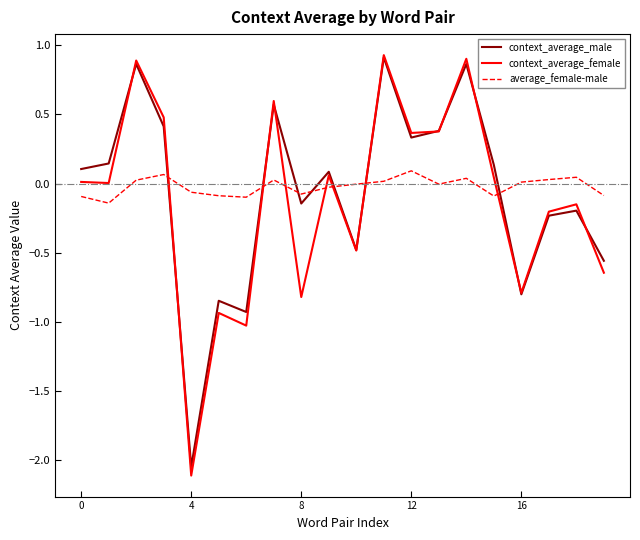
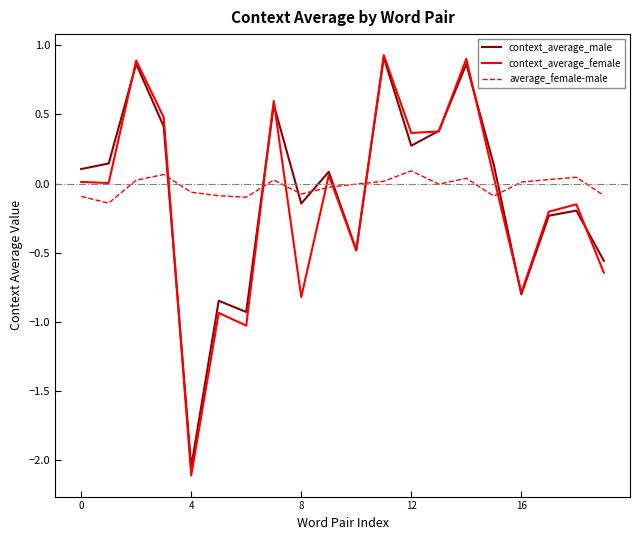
  {
    "context_average_male": {
      "0": 0.11,
      "4": -2.05,
      "8": -0.14,
-     "12": 0.33
+     "12": 0.27
    }
  }
